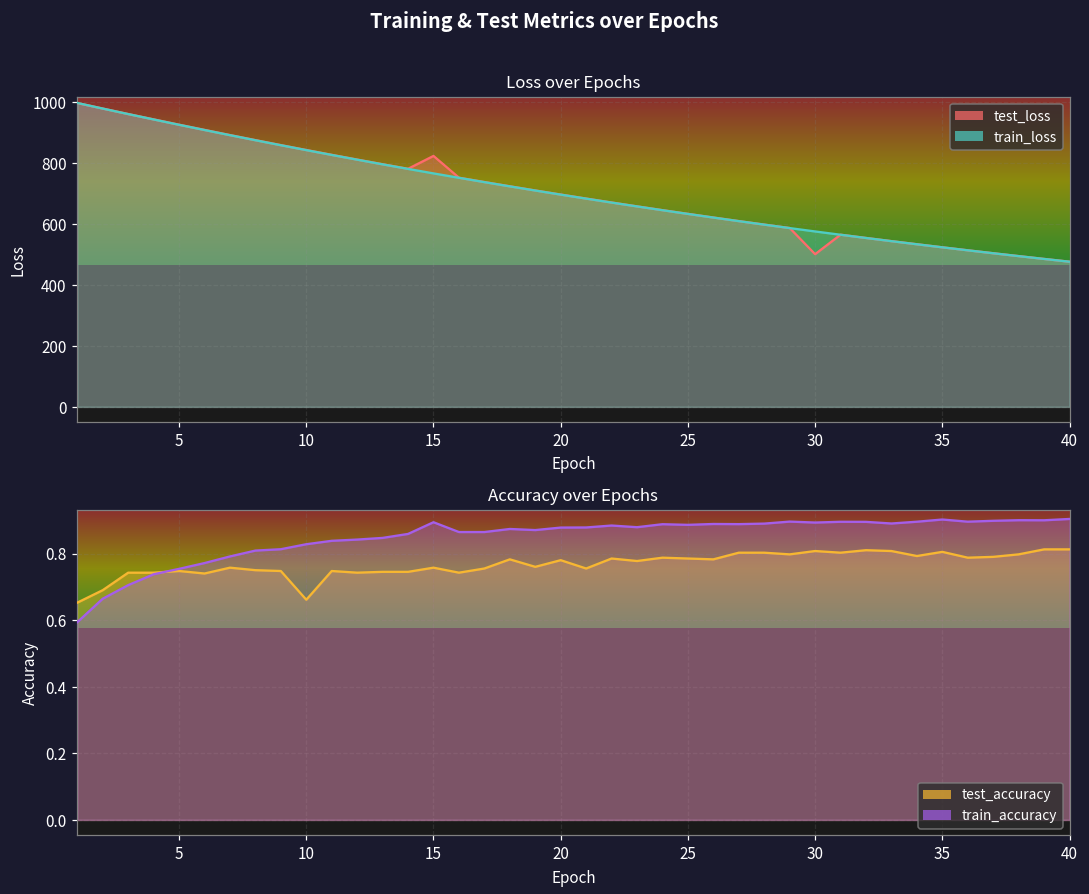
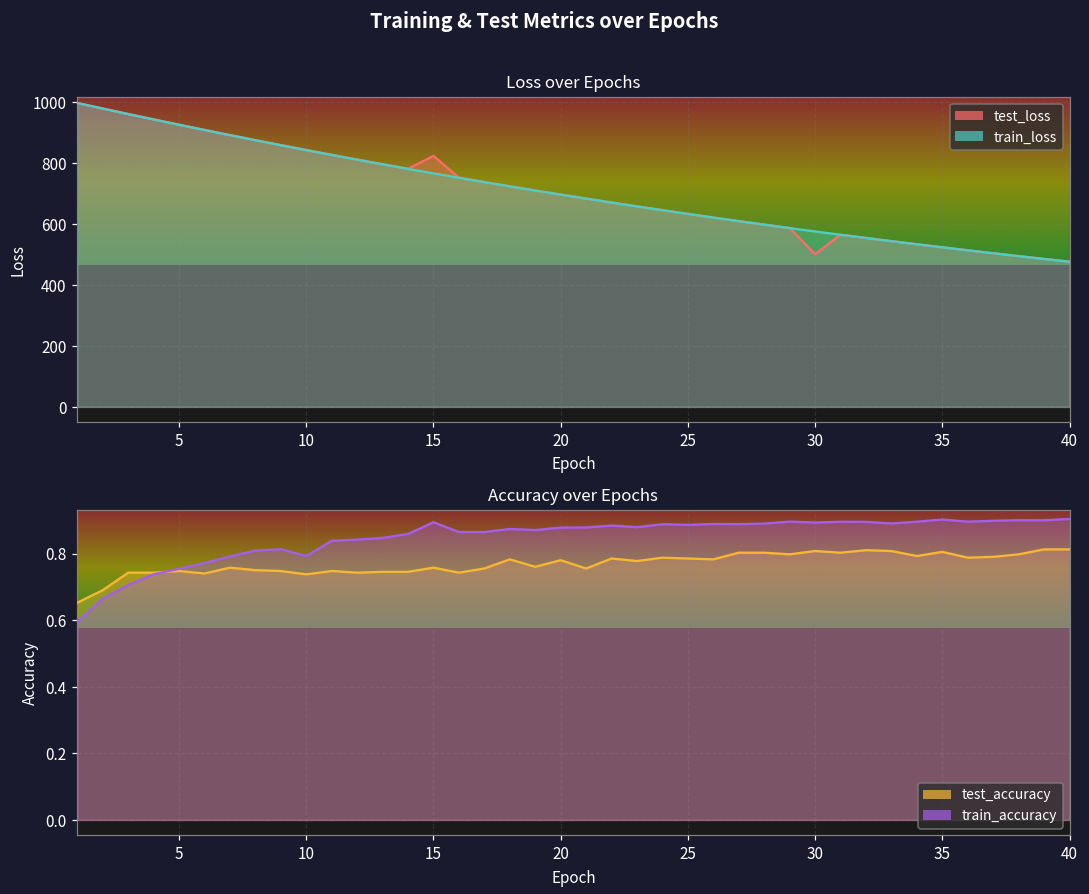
  {
    "Loss over Epochs": {
      "test_loss": {
        "15": 820,
        "30": 500
      },
      "train_loss": {
        "15": 770,
        "30": 570
      }
    },
    "Accuracy over Epochs": {
      "test_accuracy": {
-       "10": 0.66,
+       "10": 0.74,
        "15": 0.76,
        "20": 0.78,
        "25": 0.78,
        "30": 0.81,
        "35": 0.81,
        "40": 0.81
      },
      "train_accuracy": {
-       "10": 0.83,
+       "10": 0.79,
        "15": 0.89,
        "20": 0.88,
        "25": 0.89,
        "30": 0.89,
        "35": 0.90,
        "40": 0.90
      }
    }
  }
